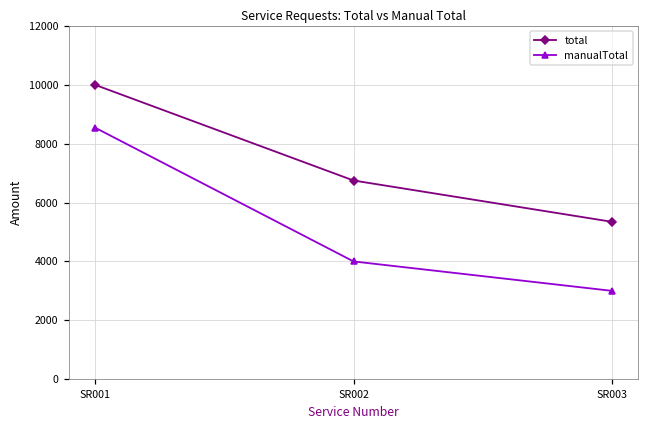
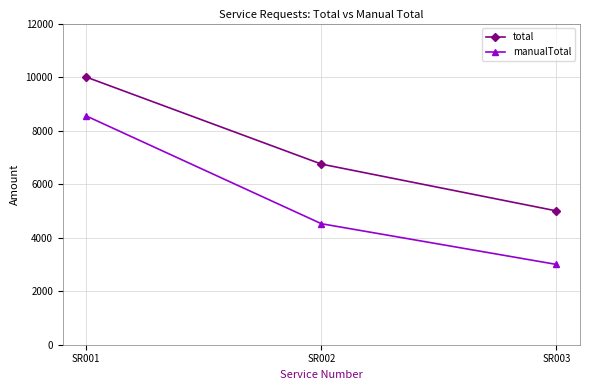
  {
    "total": {
      "SR001": 10000,
      "SR002": 6700,
-     "SR003": 5300
+     "SR003": 5000
    },
    "manualTotal": {
      "SR001": 8500,
-     "SR002": 4000,
+     "SR002": 4500,
      "SR003": 3000
    }
  }
